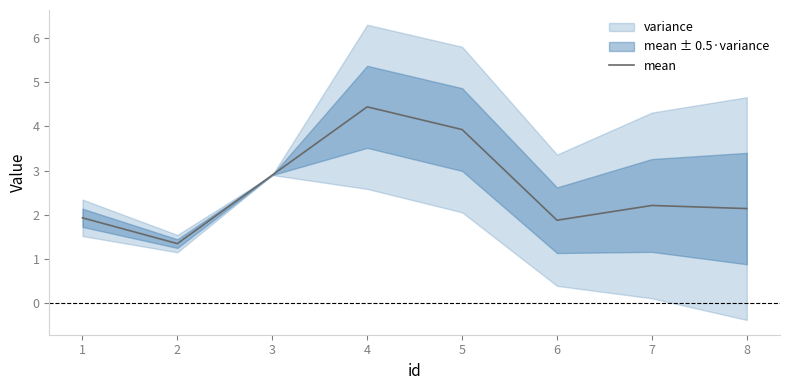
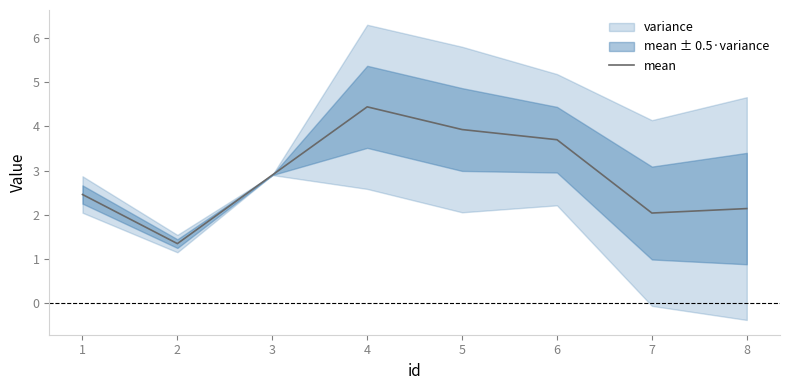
  {
    "mean": {
-     "1": 1.9,
+     "1": 2.5,
      "2": 1.3,
      "4": 4.4,
      "5": 3.9,
-     "6": 1.9,
-     "7": 2.2,
+     "6": 3.7,
+     "7": 2.0,
      "8": 2.1
    }
  }
